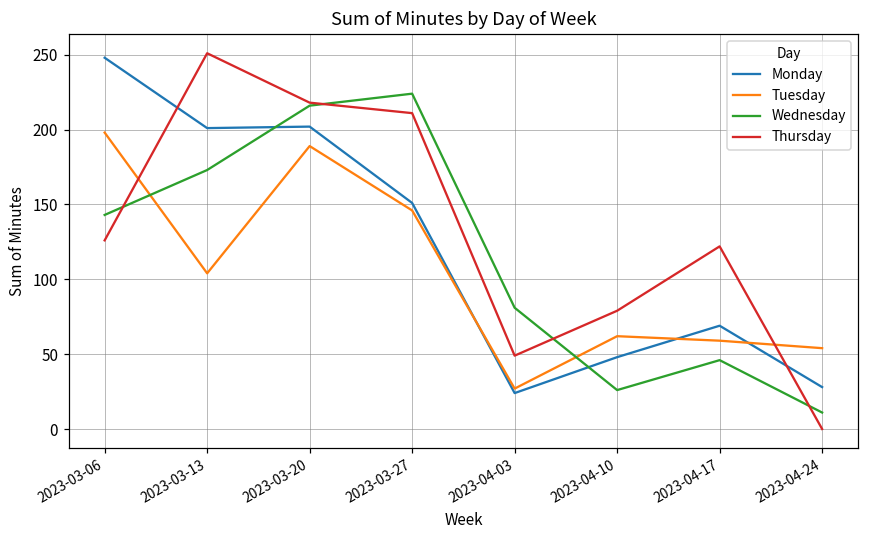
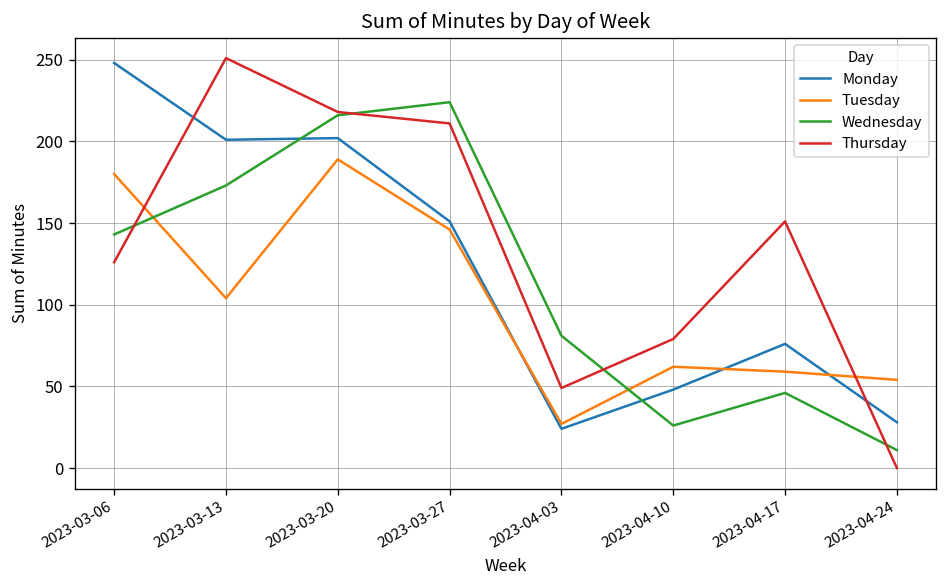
  {
    "Monday": {
      "2023-03-06": 248,
      "2023-03-13": 201,
      "2023-03-20": 202,
      "2023-03-27": 151,
      "2023-04-03": 24,
      "2023-04-10": 48,
-     "2023-04-17": 69,
+     "2023-04-17": 76,
      "2023-04-24": 28
    },
    "Tuesday": {
-     "2023-03-06": 198,
+     "2023-03-06": 180,
      "2023-03-13": 104,
      "2023-03-20": 189,
      "2023-03-27": 146,
      "2023-04-03": 27,
      "2023-04-10": 62,
      "2023-04-17": 59,
      "2023-04-24": 54
    },
    "Wednesday": {
      "2023-03-06": 143,
      "2023-03-13": 173,
      "2023-03-20": 216,
      "2023-03-27": 224,
      "2023-04-03": 81,
      "2023-04-10": 26,
      "2023-04-17": 46,
      "2023-04-24": 11
    },
    "Thursday": {
      "2023-03-06": 126,
      "2023-03-13": 251,
      "2023-03-20": 218,
      "2023-03-27": 211,
      "2023-04-03": 49,
      "2023-04-10": 79,
-     "2023-04-17": 122,
+     "2023-04-17": 151,
      "2023-04-24": 0
    }
  }
